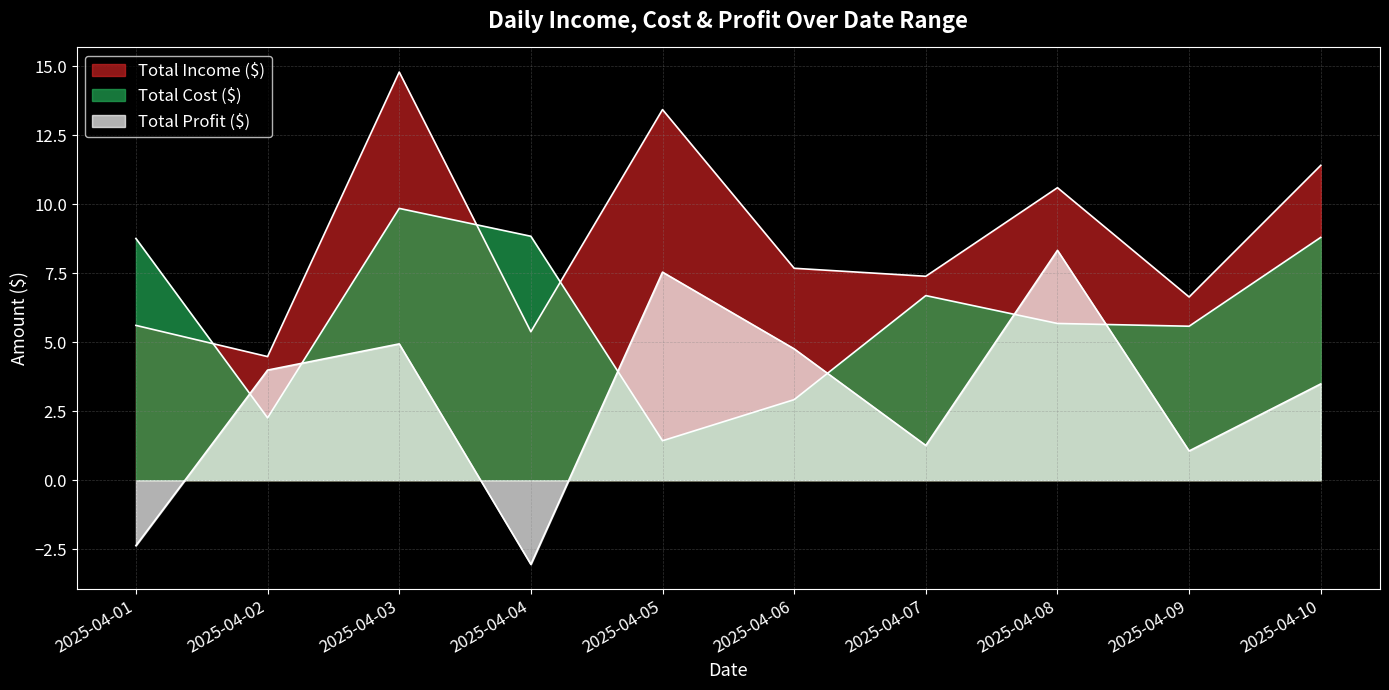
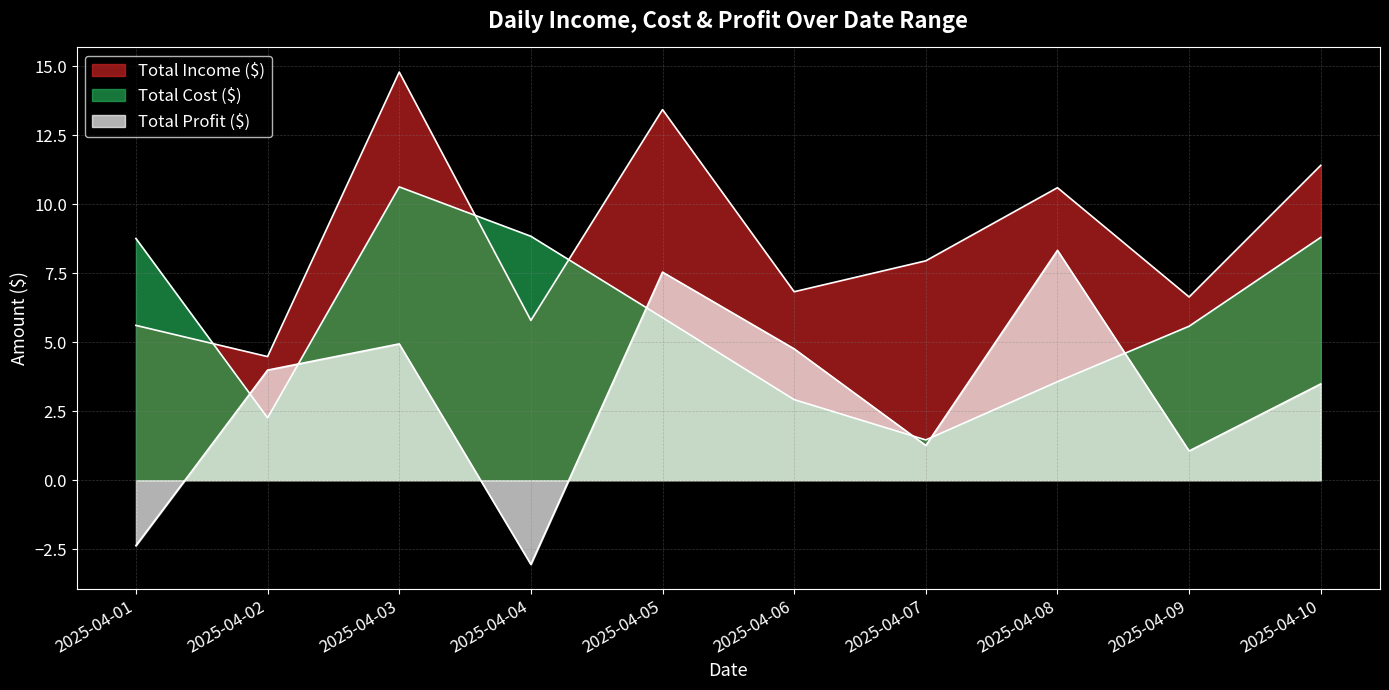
  {
    "Total Income ($)": {
      "2025-04-01": 5.6,
      "2025-04-02": 4.5,
      "2025-04-03": 14.8,
-     "2025-04-04": 5.4,
+     "2025-04-04": 5.8,
      "2025-04-05": 13.4,
-     "2025-04-06": 7.7,
-     "2025-04-07": 7.4,
+     "2025-04-06": 6.8,
+     "2025-04-07": 8.0,
      "2025-04-08": 10.6,
      "2025-04-09": 6.6,
      "2025-04-10": 11.4
    },
    "Total Cost ($)": {
      "2025-04-01": 8.8,
      "2025-04-02": 2.3,
-     "2025-04-03": 9.9,
+     "2025-04-03": 10.6,
      "2025-04-04": 8.8,
-     "2025-04-05": 1.4,
+     "2025-04-05": 5.9,
      "2025-04-06": 2.9,
-     "2025-04-07": 6.7,
-     "2025-04-08": 5.7,
+     "2025-04-07": 1.5,
+     "2025-04-08": 3.6,
      "2025-04-09": 5.6,
      "2025-04-10": 8.8
    }
  }
